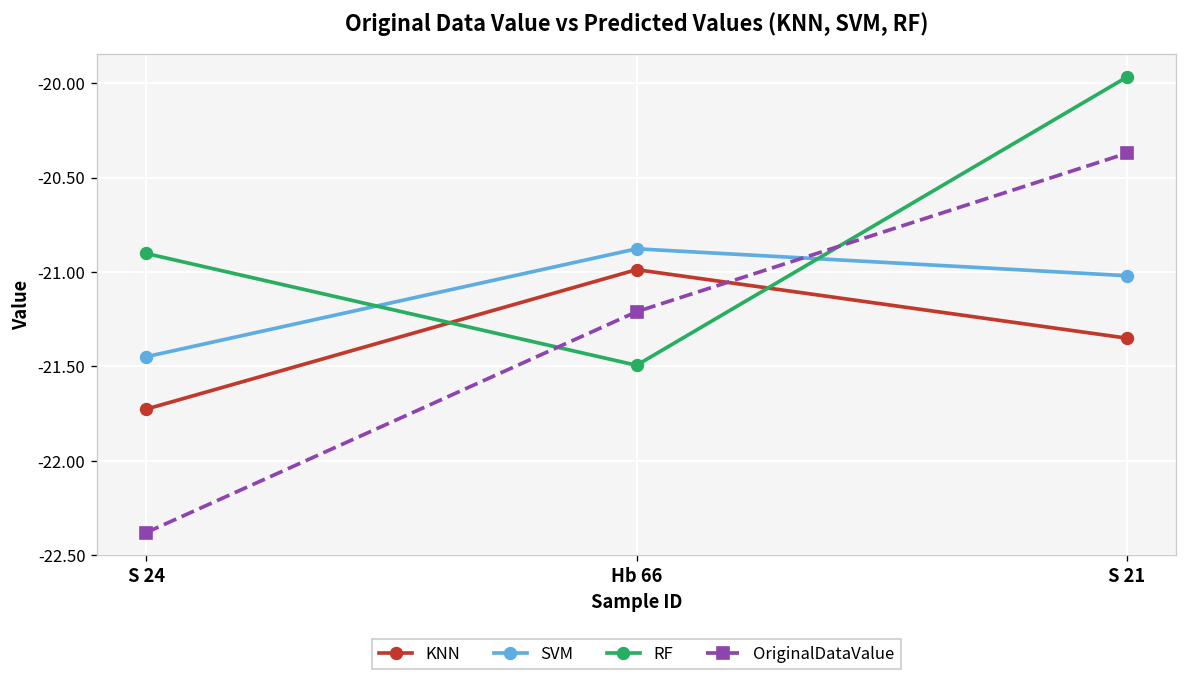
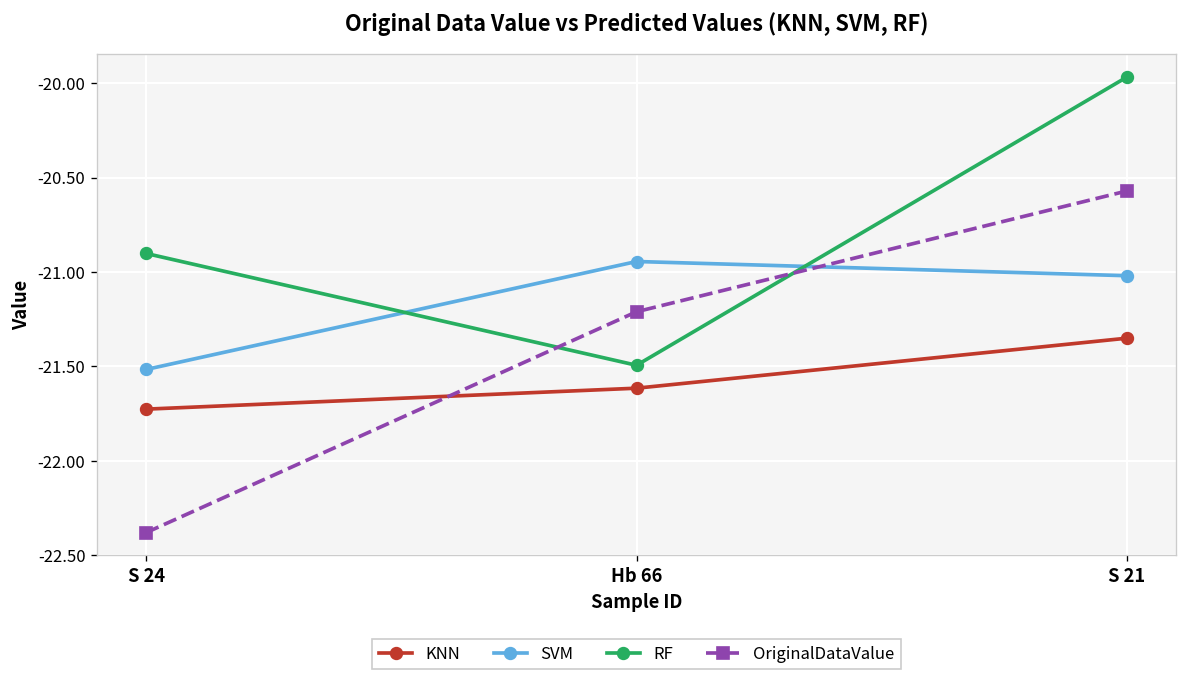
  {
    "KNN": {
      "S 24": -21.73,
-     "Hb 66": -20.99,
+     "Hb 66": -21.62,
      "S 21": -21.35
    },
    "SVM": {
-     "S 24": -21.45,
-     "Hb 66": -20.88,
+     "S 24": -21.52,
+     "Hb 66": -20.94,
      "S 21": -21.02
    },
    "RF": {
      "S 24": -20.90,
      "Hb 66": -21.49,
      "S 21": -19.97
    },
    "OriginalDataValue": {
      "S 24": -22.38,
      "Hb 66": -21.21,
-     "S 21": -20.37
+     "S 21": -20.57
    }
  }
